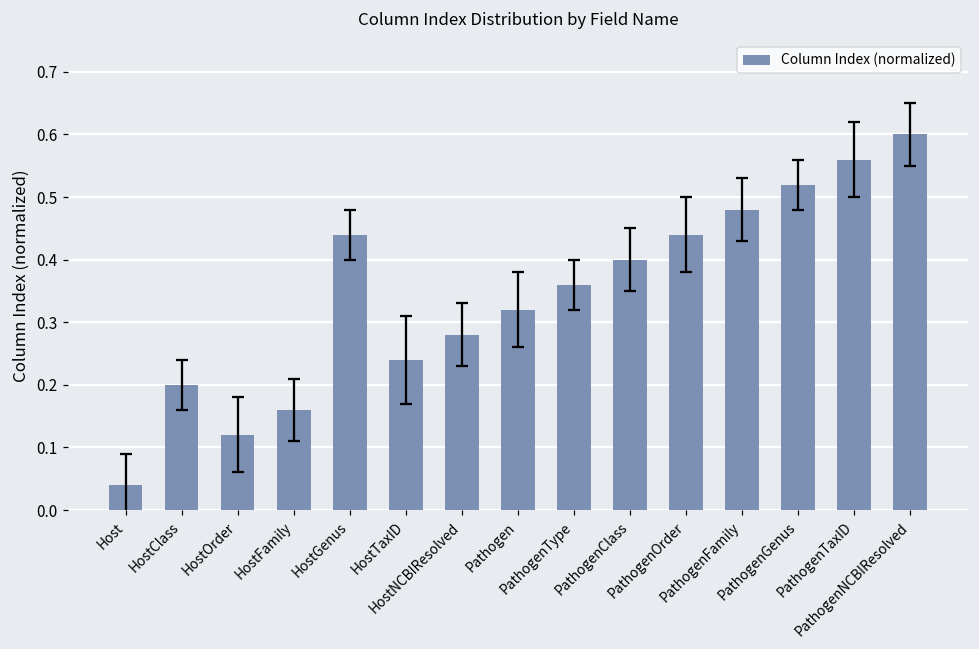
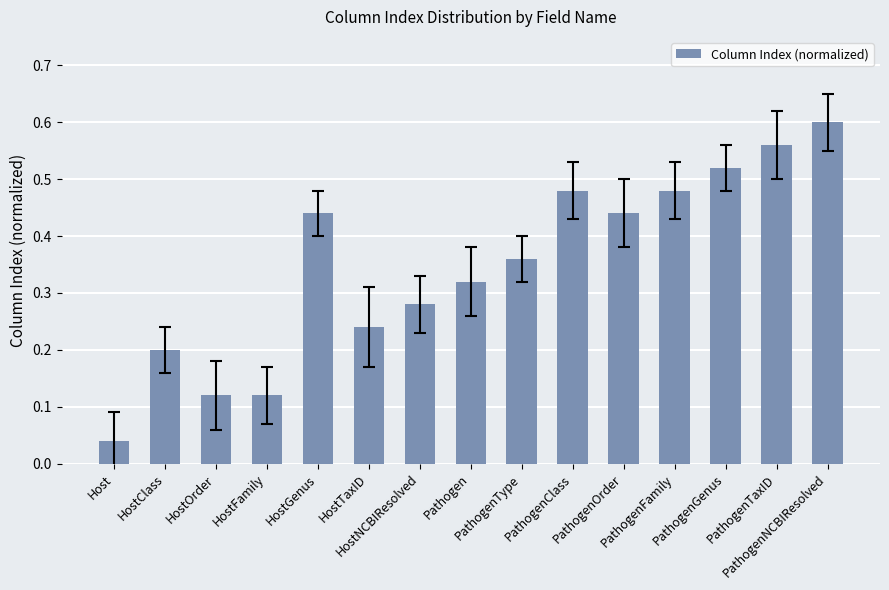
  {
    "Column Index (normalized)": {
      "Host": 0.04,
      "HostClass": 0.20,
      "HostOrder": 0.12,
-     "HostFamily": 0.16,
+     "HostFamily": 0.12,
      "HostGenus": 0.44,
      "HostTaxID": 0.24,
      "HostNCBIResolved": 0.28,
      "Pathogen": 0.32,
      "PathogenType": 0.36,
-     "PathogenClass": 0.40,
+     "PathogenClass": 0.48,
      "PathogenOrder": 0.44,
      "PathogenFamily": 0.48,
      "PathogenGenus": 0.52,
      "PathogenTaxID": 0.56,
      "PathogenNCBIResolved": 0.60
    }
  }
